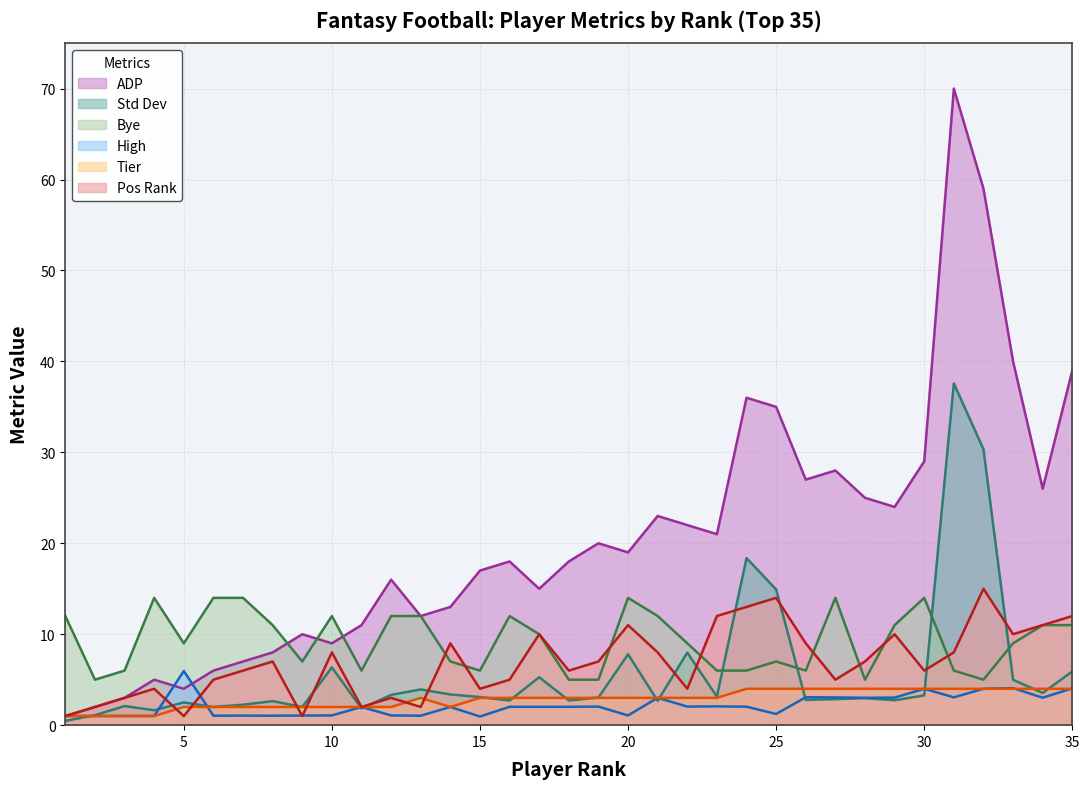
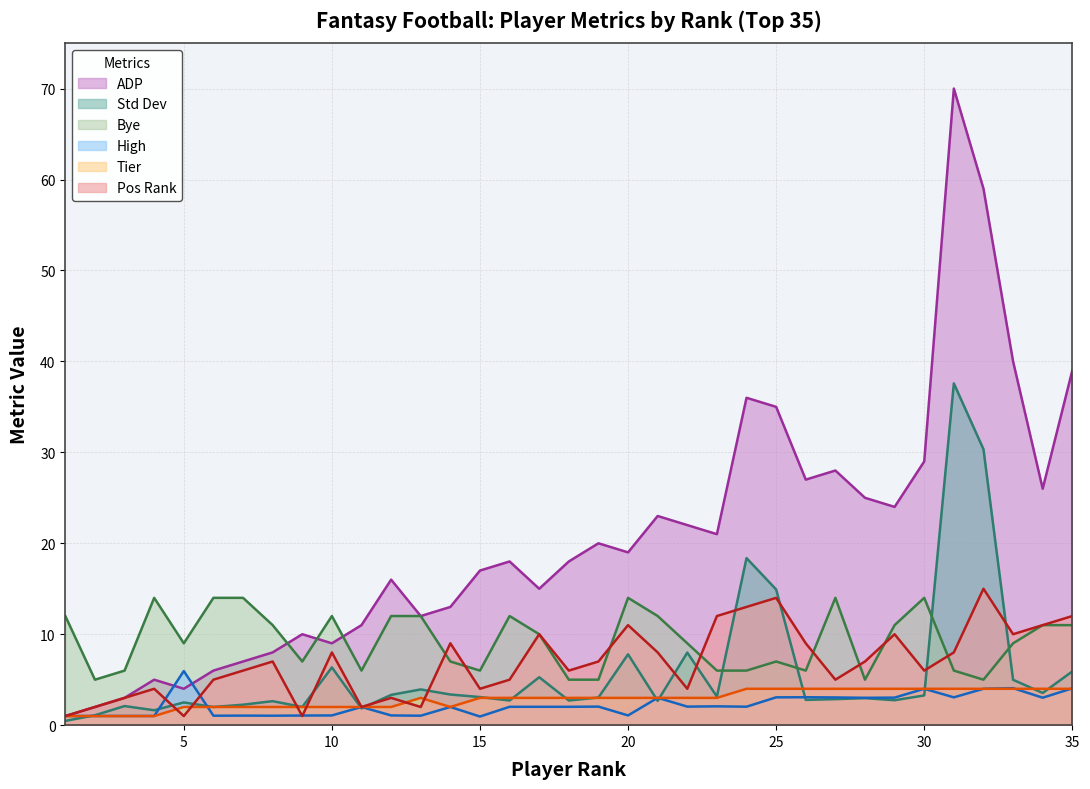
  {
    "High": {
      "5": 6,
      "10": 1,
      "15": 1,
      "20": 1,
-     "25": 1
+     "25": 3
    }
  }
